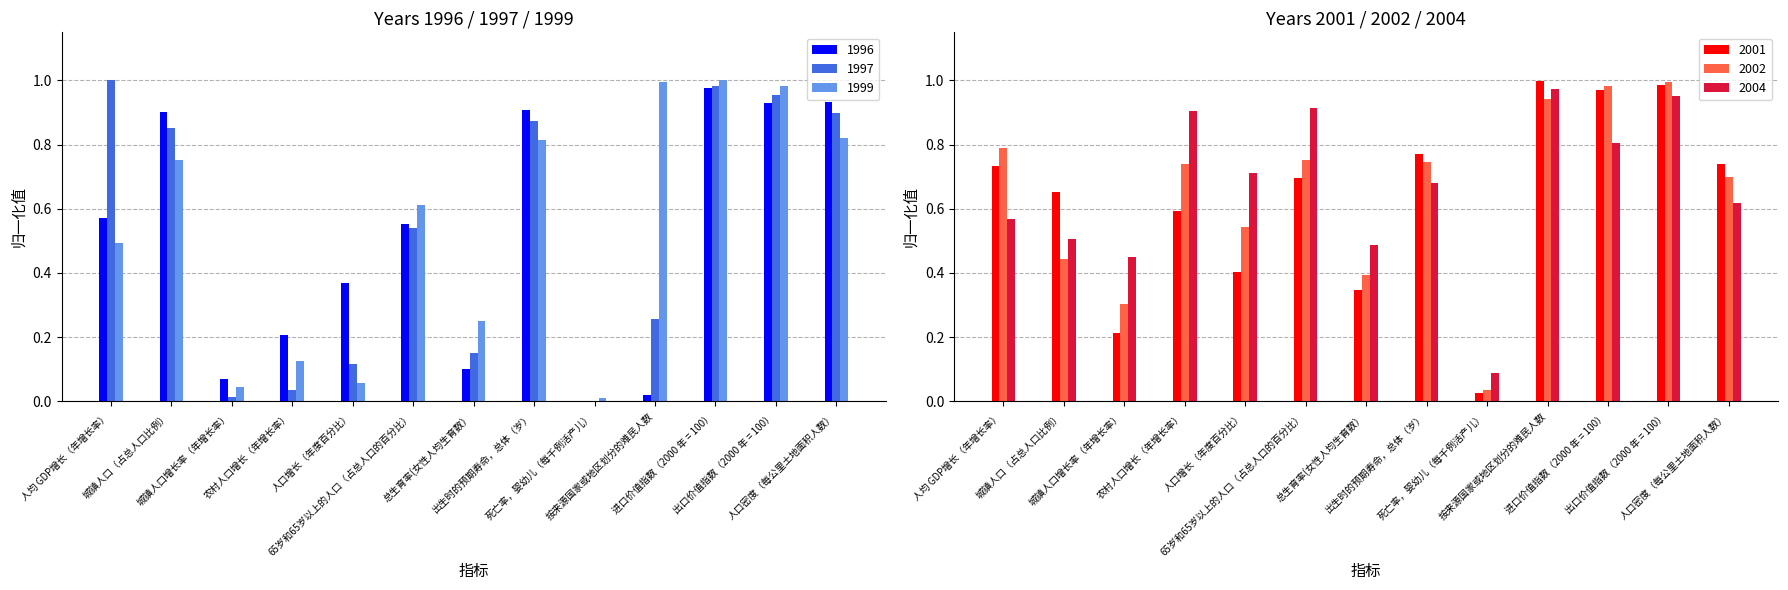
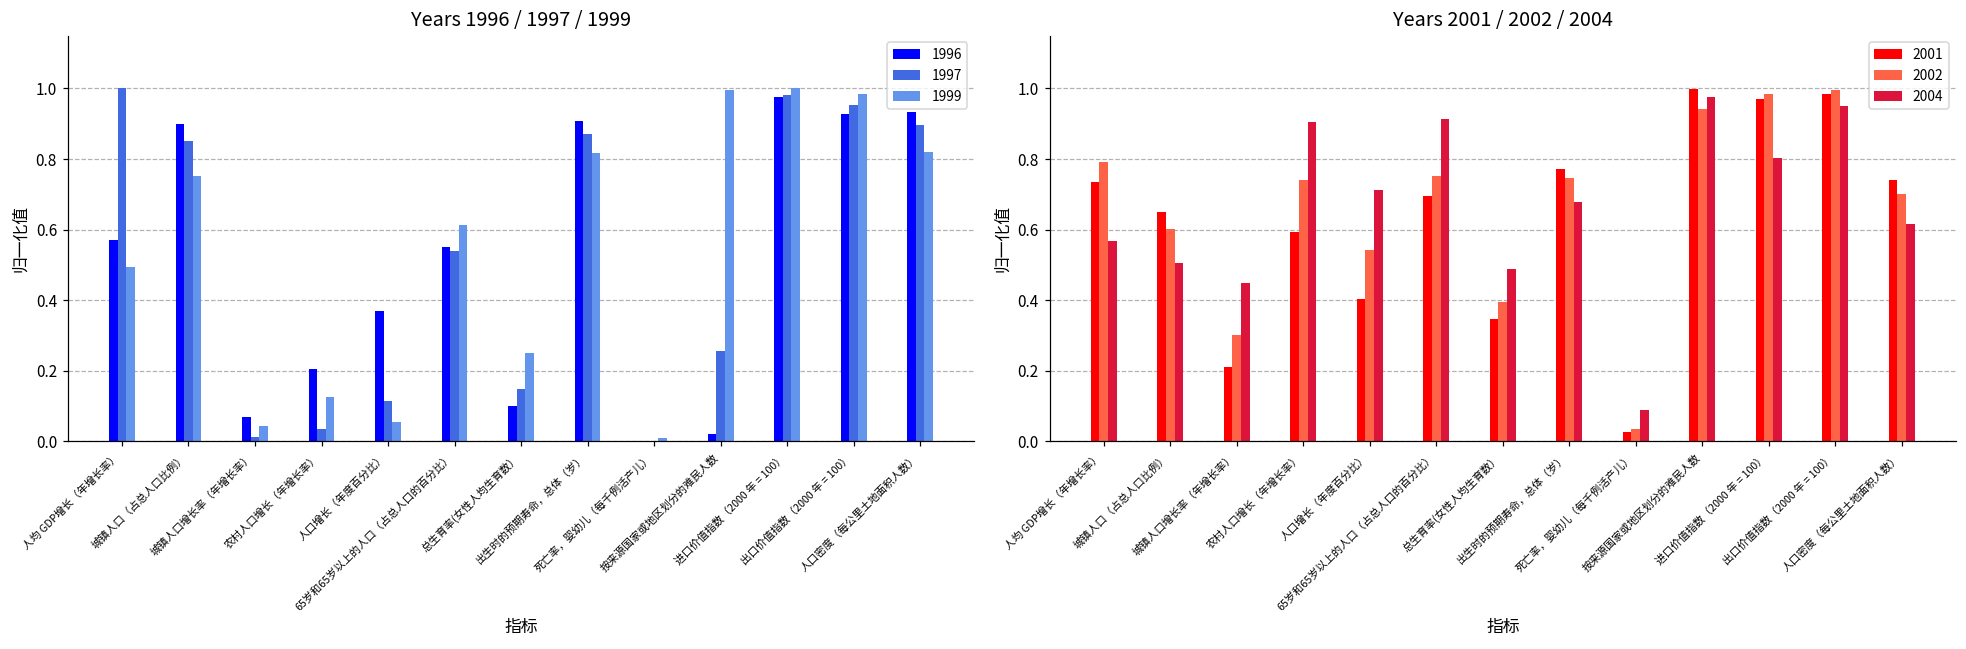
  {
    "Years 1996 / 1997 / 1999": {
      "1996": {
        "人均 GDP增长（年增长率）": 0.57,
        "城镇人口（占总人口比例）": 0.90,
        "城镇人口增长率（年增长率）": 0.07,
        "农村人口增长（年增长率）": 0.21,
        "人口增长（年度百分比）": 0.37,
        "65岁和65岁以上的人口（占总人口的百分比）": 0.55,
        "总生育率(女性人均生育数）": 0.10,
        "出生时的预期寿命，总体（岁）": 0.91,
        "死亡率，婴幼儿（每千例活产儿）": 0.00,
        "按来源国家或地区划分的难民人数": 0.02,
        "进口价值指数（2000 年 = 100）": 0.98,
        "出口价值指数（2000 年 = 100）": 0.93,
        "人口密度（每公里土地面积人数）": 0.93
      }
    },
    "Years 2001 / 2002 / 2004": {
      "2001": {
        "人均 GDP增长（年增长率）": 0.73,
        "城镇人口（占总人口比例）": 0.65,
        "城镇人口增长率（年增长率）": 0.21,
        "农村人口增长（年增长率）": 0.59,
        "人口增长（年度百分比）": 0.40,
        "65岁和65岁以上的人口（占总人口的百分比）": 0.70,
        "总生育率(女性人均生育数）": 0.35,
        "出生时的预期寿命，总体（岁）": 0.77,
        "死亡率，婴幼儿（每千例活产儿）": 0.03,
        "按来源国家或地区划分的难民人数": 1.00,
        "进口价值指数（2000 年 = 100）": 0.97,
        "出口价值指数（2000 年 = 100）": 0.98,
        "人口密度（每公里土地面积人数）": 0.74
      },
      "2002": {
        "人均 GDP增长（年增长率）": 0.79,
-       "城镇人口（占总人口比例）": 0.44,
+       "城镇人口（占总人口比例）": 0.60,
        "城镇人口增长率（年增长率）": 0.30,
        "农村人口增长（年增长率）": 0.74,
        "人口增长（年度百分比）": 0.54,
        "65岁和65岁以上的人口（占总人口的百分比）": 0.75,
        "总生育率(女性人均生育数）": 0.39,
        "出生时的预期寿命，总体（岁）": 0.75,
        "死亡率，婴幼儿（每千例活产儿）": 0.04,
        "按来源国家或地区划分的难民人数": 0.94,
        "进口价值指数（2000 年 = 100）": 0.98,
        "出口价值指数（2000 年 = 100）": 0.99,
        "人口密度（每公里土地面积人数）": 0.70
      },
      "2004": {
        "人均 GDP增长（年增长率）": 0.57,
        "城镇人口（占总人口比例）": 0.50,
        "城镇人口增长率（年增长率）": 0.45,
        "农村人口增长（年增长率）": 0.91,
        "人口增长（年度百分比）": 0.71,
        "65岁和65岁以上的人口（占总人口的百分比）": 0.91,
        "总生育率(女性人均生育数）": 0.49,
        "出生时的预期寿命，总体（岁）": 0.68,
        "死亡率，婴幼儿（每千例活产儿）": 0.09,
        "按来源国家或地区划分的难民人数": 0.97,
        "进口价值指数（2000 年 = 100）": 0.80,
        "出口价值指数（2000 年 = 100）": 0.95,
        "人口密度（每公里土地面积人数）": 0.62
      }
    }
  }
